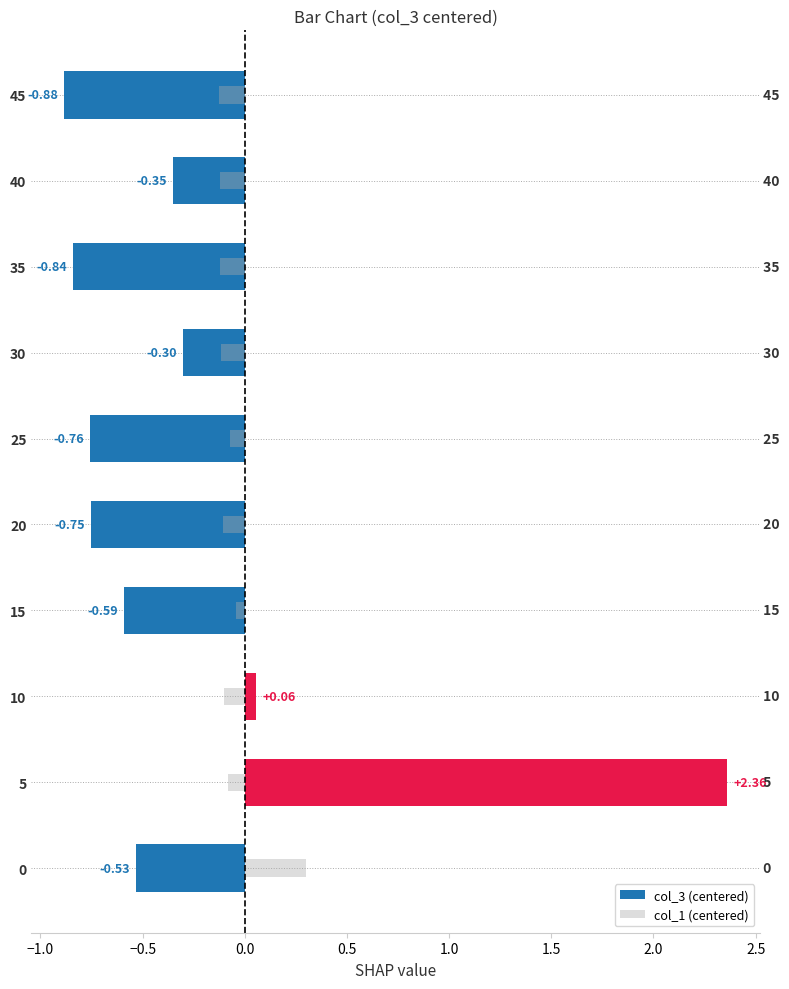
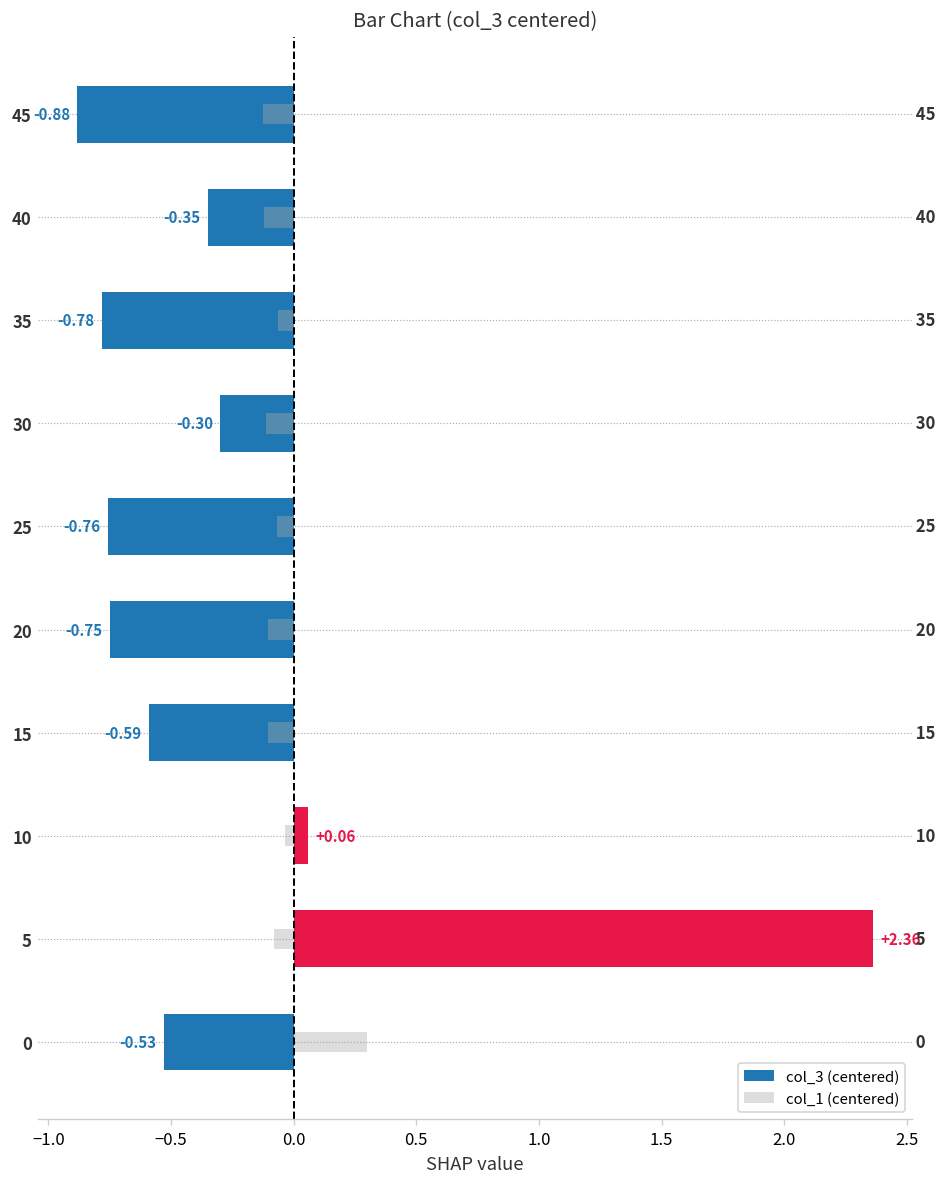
  {
    "col_3 (centered)": {
      "45": "-0.88",
      "40": "-0.35",
-     "35": "-0.84",
+     "35": "-0.78",
      "30": "-0.30",
      "25": "-0.76",
      "20": "-0.75",
      "15": "-0.59",
      "10": "+0.06",
      "0": "-0.53"
    },
    "col_1 (centered)": {
-     "35": "-0.12",
-     "15": "-0.04",
-     "10": "-0.10",
+     "35": "-0.06",
+     "15": "-0.10",
+     "10": "-0.04",
      "5": "-0.08",
      "0": "0.30"
    }
  }
